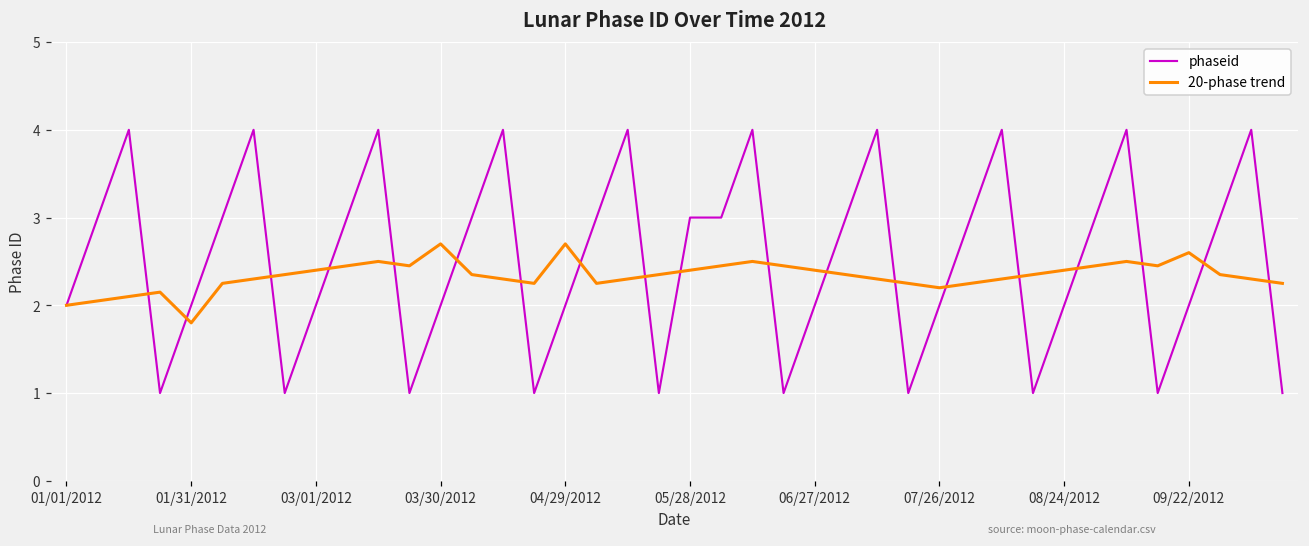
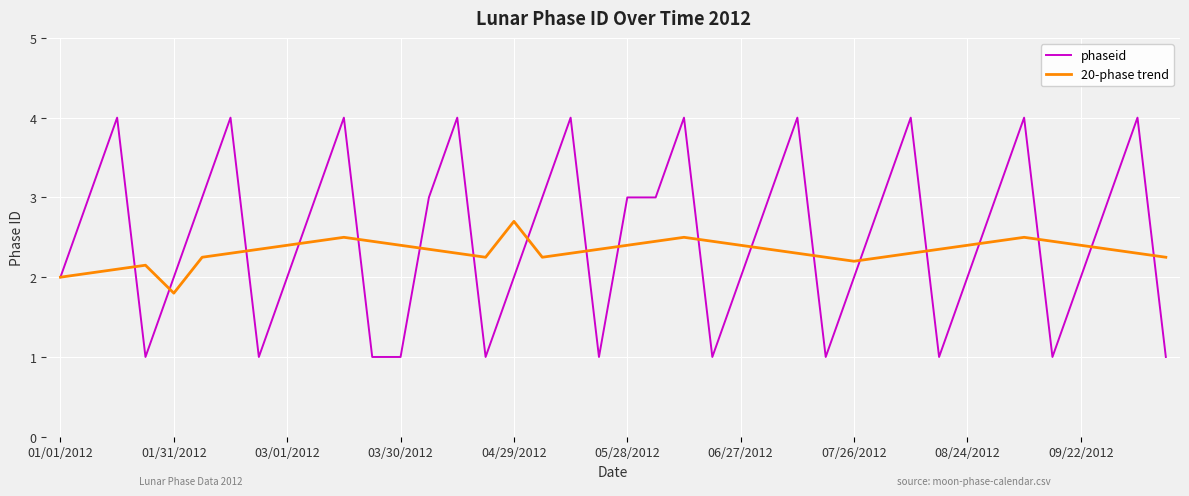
  {
    "phaseid": {
      "01/31/2012": 2,
      "03/01/2012": 2,
-     "03/30/2012": 2,
+     "03/30/2012": 1,
      "04/29/2012": 2,
      "05/28/2012": 3,
      "06/27/2012": 2,
      "07/26/2012": 2,
      "08/24/2012": 2,
      "09/22/2012": 2
    },
    "20-phase trend": {
      "01/31/2012": 1.8,
      "03/01/2012": 2.4,
-     "03/30/2012": 2.7,
+     "03/30/2012": 2.4,
      "04/29/2012": 2.7,
      "05/28/2012": 2.4,
      "06/27/2012": 2.4,
      "07/26/2012": 2.2,
      "08/24/2012": 2.4,
-     "09/22/2012": 2.6
+     "09/22/2012": 2.4
    }
  }
